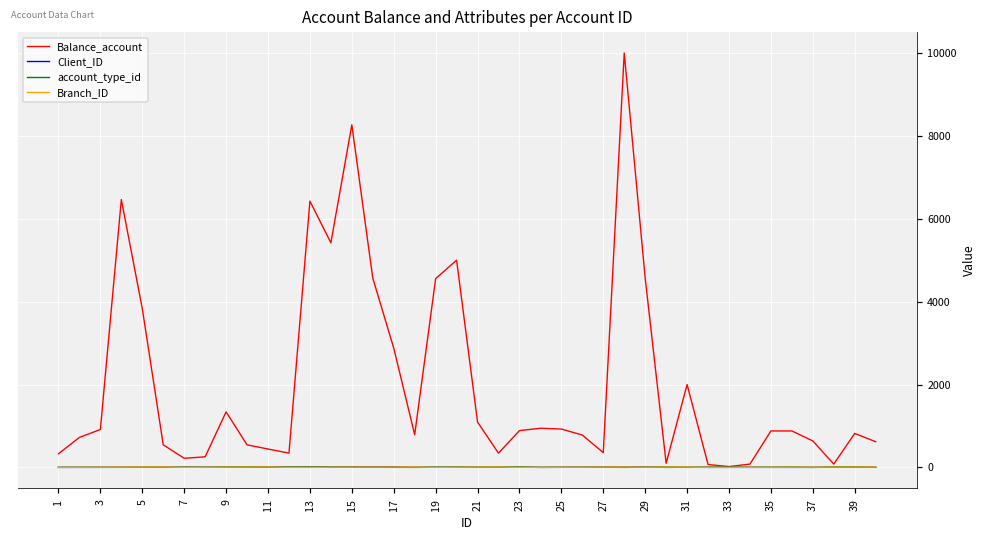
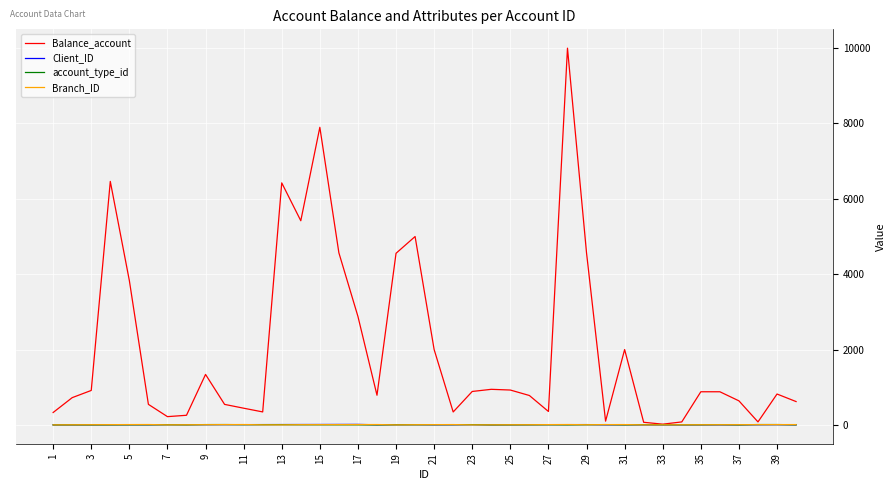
  {
    "Balance_account": {
      "1": 300,
      "3": 900,
      "5": 3800,
      "7": 200,
      "9": 1300,
      "11": 400,
      "13": 6400,
-     "15": 8300,
+     "15": 7900,
      "17": 2900,
      "19": 4600,
-     "21": 1100,
+     "21": 2000,
      "23": 900,
      "25": 900,
      "27": 400,
      "29": 4600,
      "31": 2000,
      "35": 900,
      "37": 600,
      "39": 800
    }
  }
